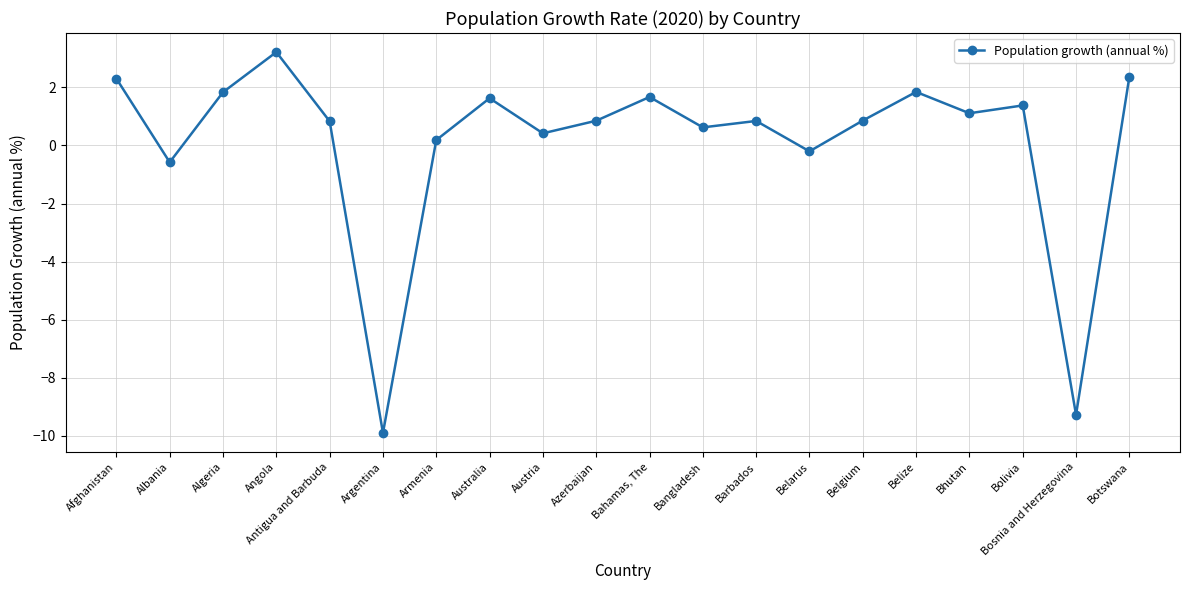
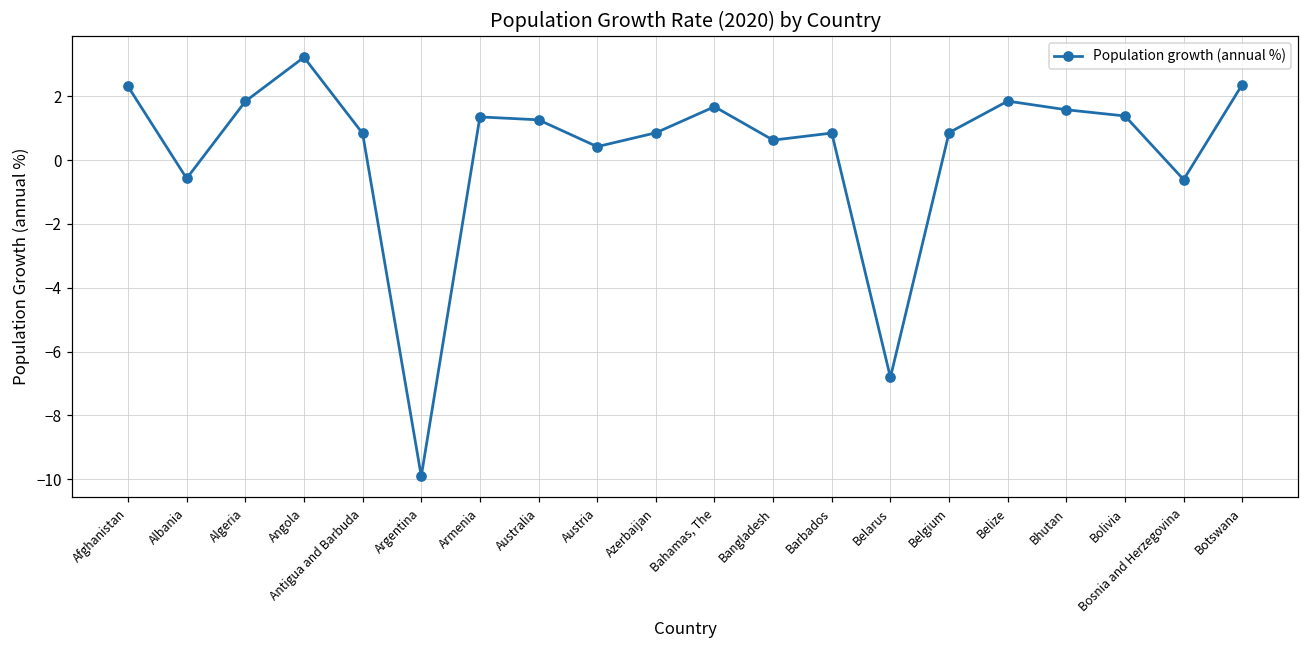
  {
    "Afghanistan": 2.3,
    "Albania": -0.6,
    "Algeria": 1.8,
    "Angola": 3.2,
    "Antigua and Barbuda": 0.8,
    "Argentina": -9.9,
-   "Armenia": 0.2,
-   "Australia": 1.6,
+   "Armenia": 1.4,
+   "Australia": 1.3,
    "Austria": 0.4,
    "Azerbaijan": 0.9,
    "Bahamas, The": 1.7,
    "Bangladesh": 0.6,
    "Barbados": 0.8,
-   "Belarus": -0.2,
+   "Belarus": -6.8,
    "Belgium": 0.9,
    "Belize": 1.8,
-   "Bhutan": 1.1,
+   "Bhutan": 1.6,
    "Bolivia": 1.4,
-   "Bosnia and Herzegovina": -9.3,
+   "Bosnia and Herzegovina": -0.6,
    "Botswana": 2.4
  }
